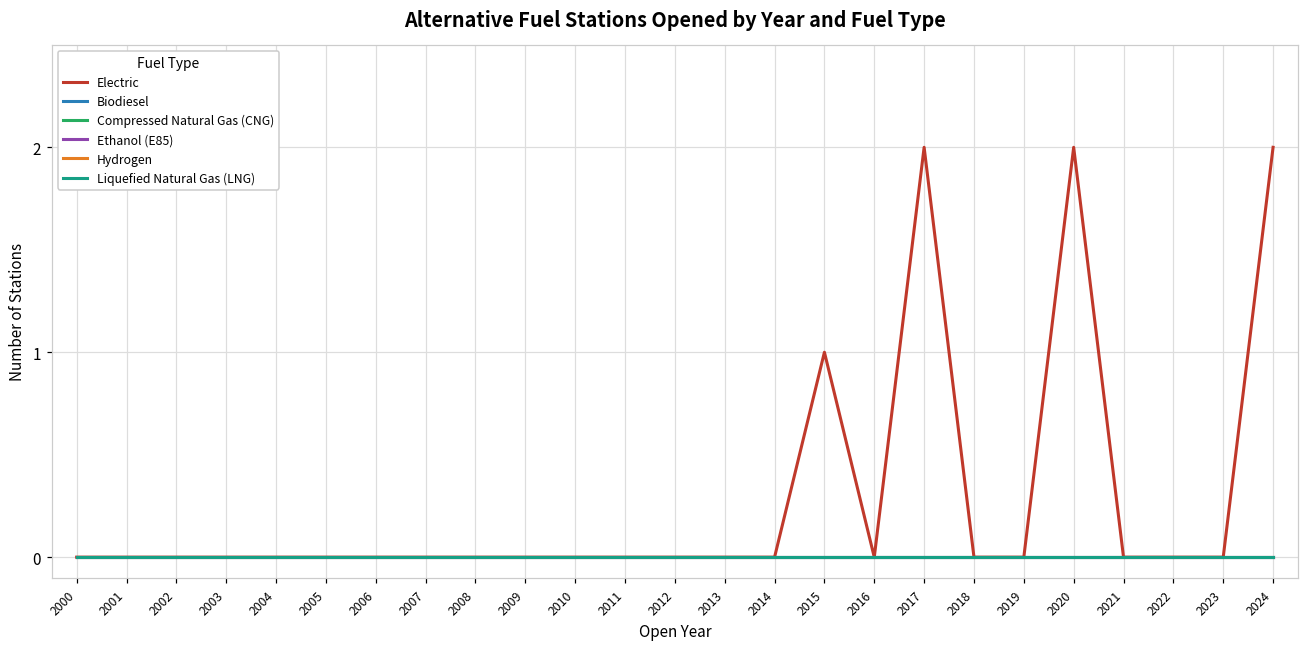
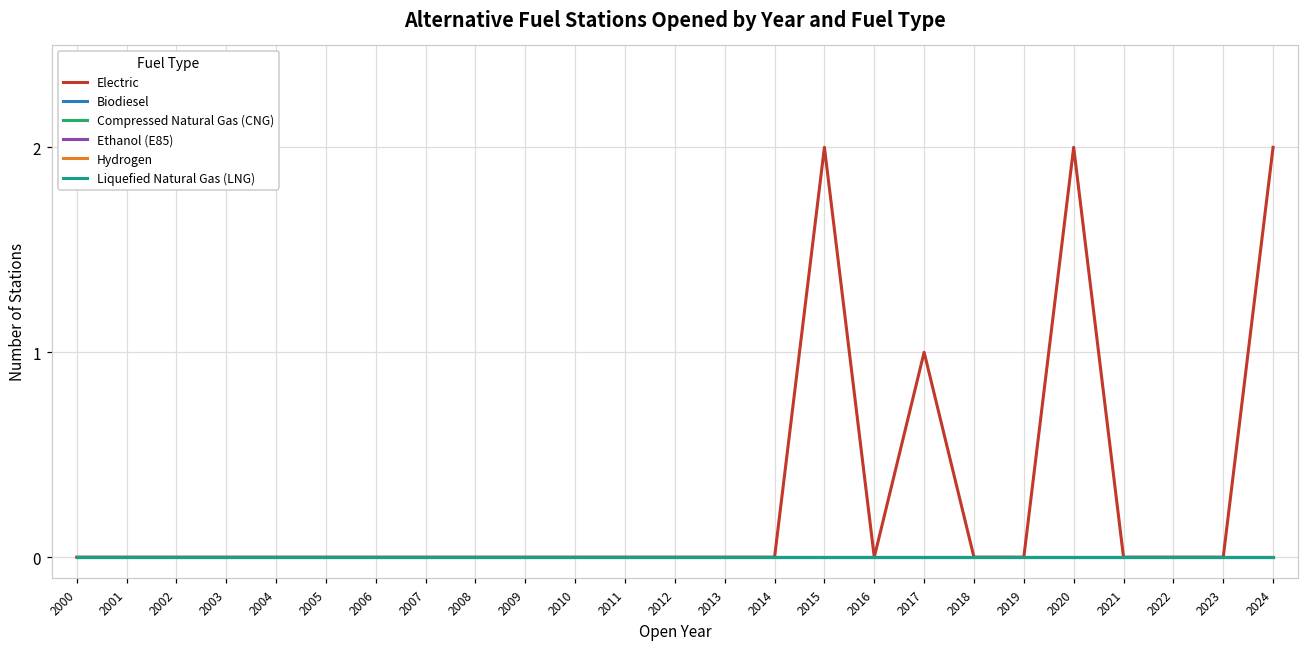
  {
    "Electric": {
-     "2015": 1,
-     "2017": 2,
+     "2015": 2,
+     "2017": 1,
      "2020": 2,
      "2024": 2
    },
    "Liquefied Natural Gas (LNG)": {
      "2015": 0,
      "2017": 0,
      "2020": 0,
      "2024": 0
    }
  }
